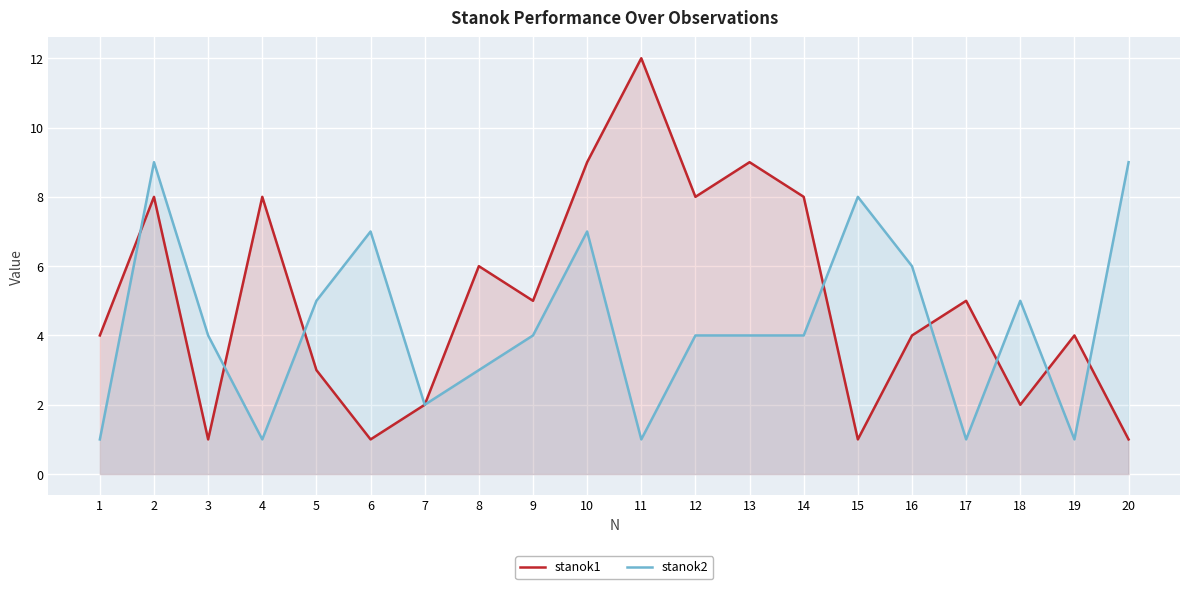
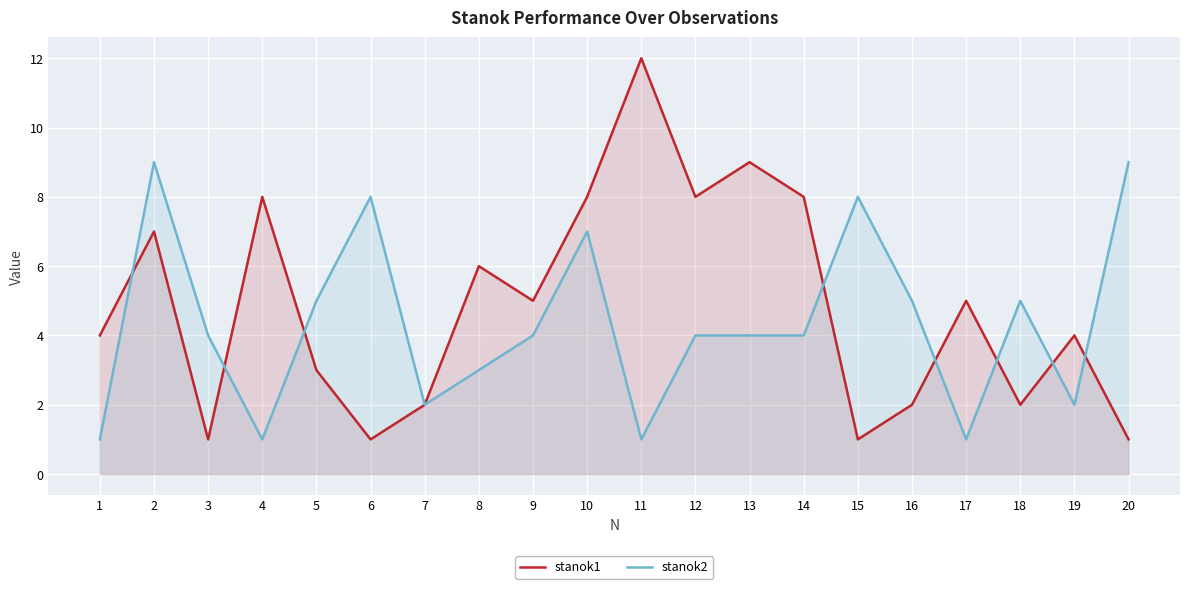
  {
    "stanok1": {
      "1": 4,
-     "2": 8,
+     "2": 7,
      "3": 1,
      "4": 8,
      "5": 3,
      "6": 1,
      "8": 6,
      "9": 5,
-     "10": 9,
+     "10": 8,
      "11": 12,
      "12": 8,
      "13": 9,
      "14": 8,
      "15": 1,
-     "16": 4,
+     "16": 2,
      "17": 5,
      "18": 2,
      "19": 4,
      "20": 1
    },
    "stanok2": {
      "1": 1,
      "2": 9,
      "3": 4,
      "4": 1,
      "5": 5,
-     "6": 7,
+     "6": 8,
      "8": 3,
      "9": 4,
      "10": 7,
      "11": 1,
      "12": 4,
      "13": 4,
      "14": 4,
      "15": 8,
-     "16": 6,
+     "16": 5,
      "17": 1,
      "18": 5,
-     "19": 1,
+     "19": 2,
      "20": 9
    }
  }
